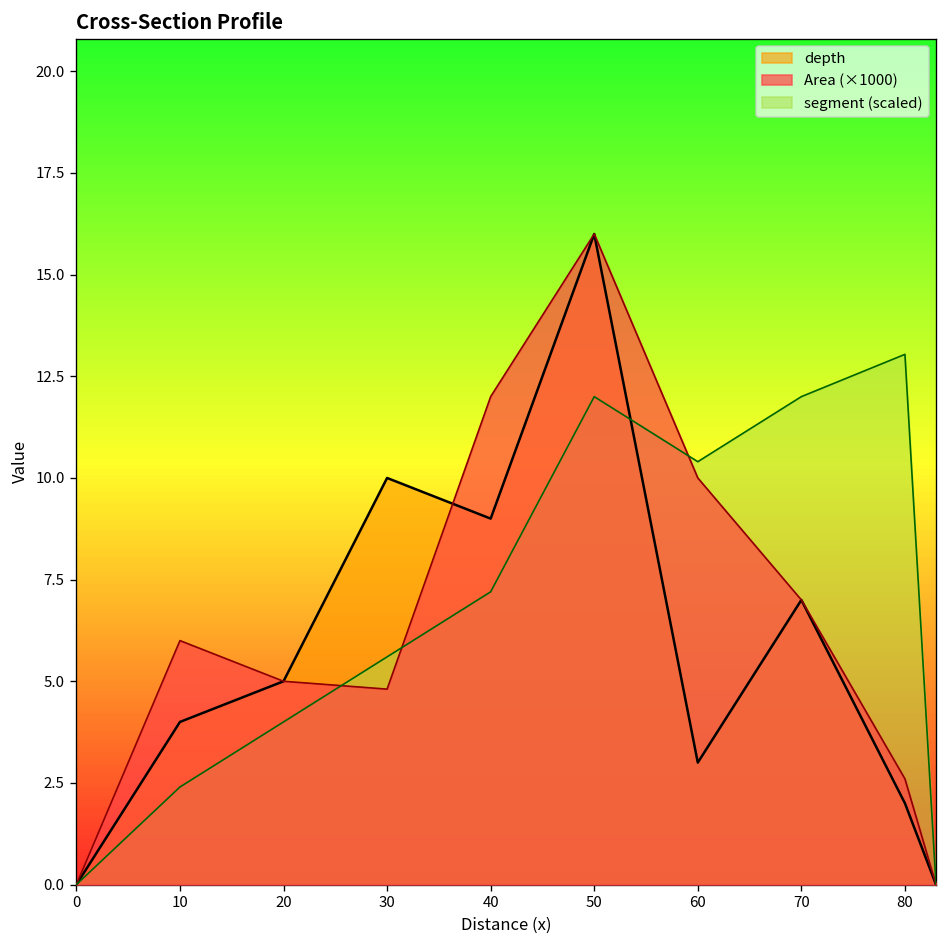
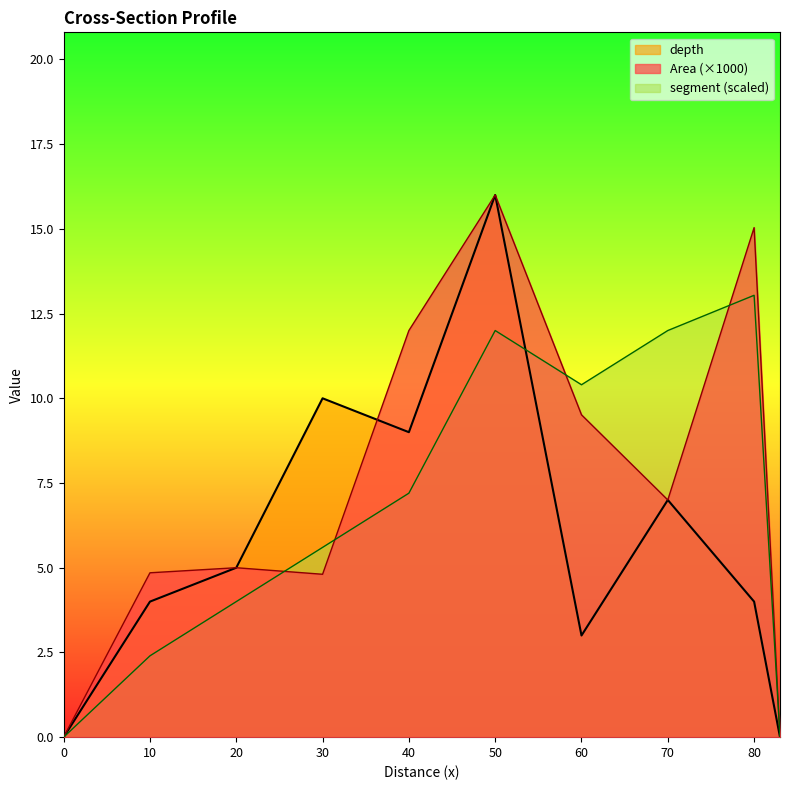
  {
    "depth": {
      "10": 4,
      "30": 10,
      "40": 9,
      "60": 3,
-     "80": 2
+     "80": 4
    },
    "Area (×1000)": {
-     "10": 6.0,
+     "10": 4.9,
      "30": 4.8,
      "40": 12.0,
-     "60": 10.0,
-     "80": 2.6
+     "60": 9.5,
+     "80": 15.0
    },
    "segment (scaled)": {
      "10": 2.4,
      "20": 4.0,
      "30": 5.6,
      "40": 7.2,
      "50": 12.0,
      "60": 10.4,
      "70": 12.0,
      "80": 13.0
    }
  }
